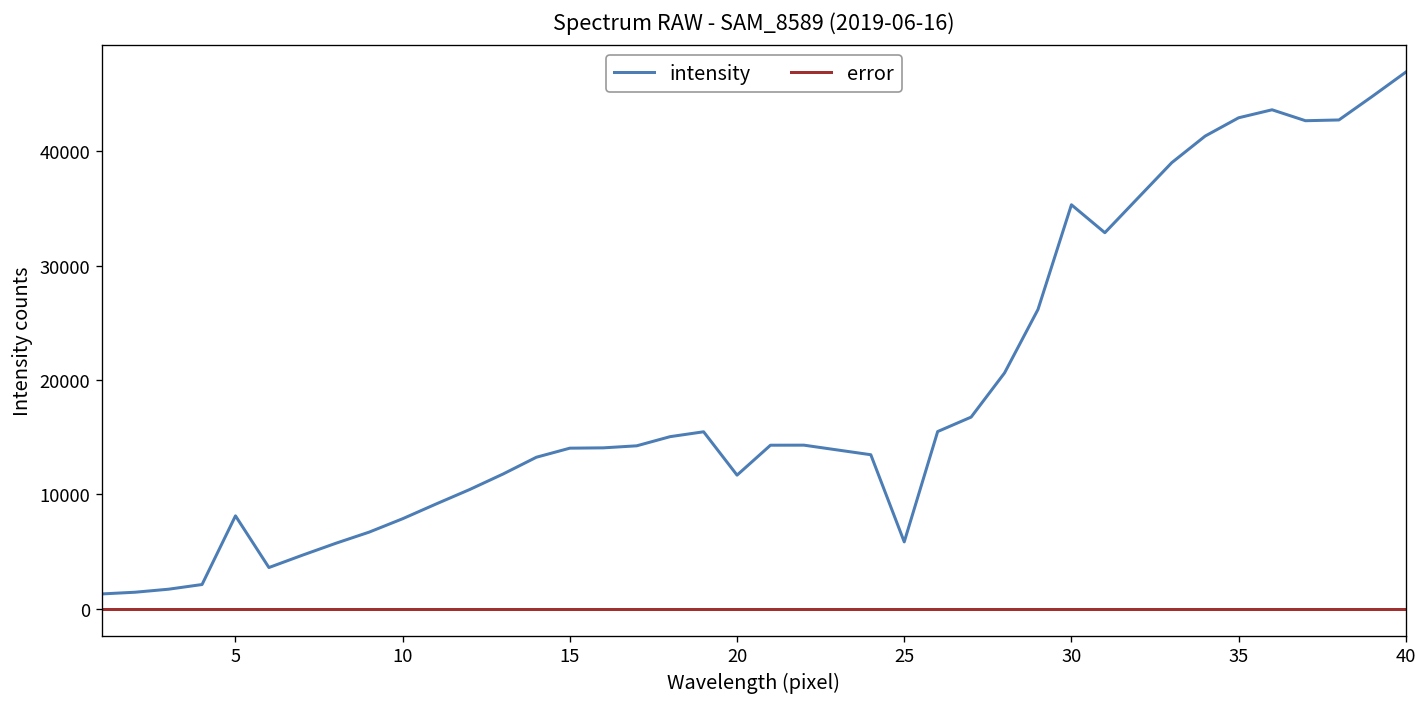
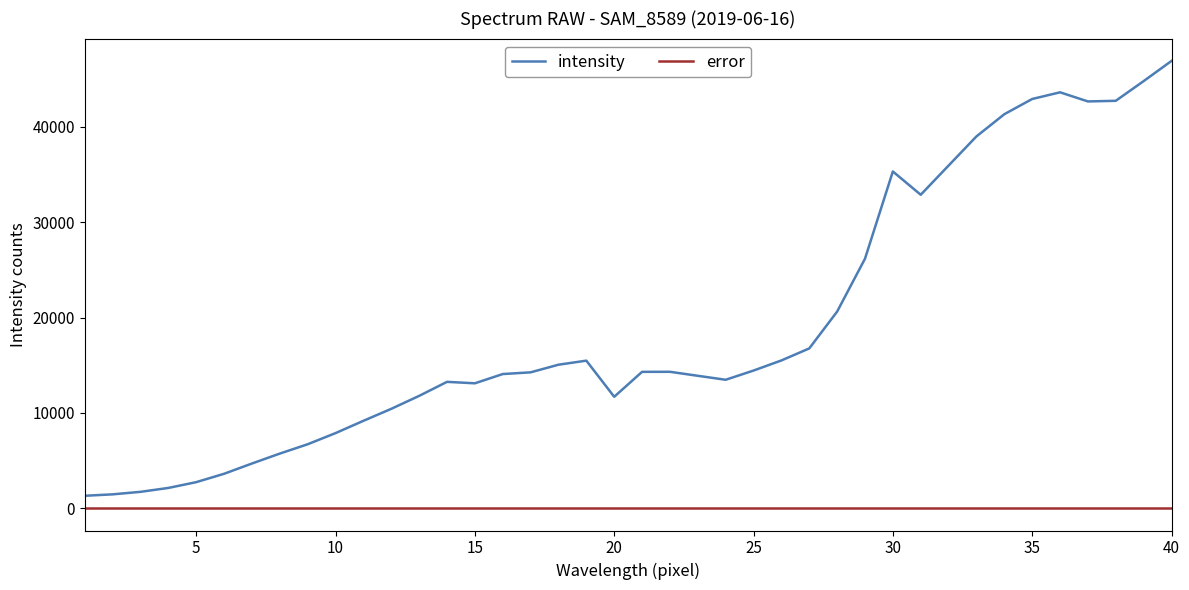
  {
    "intensity": {
-     "5": 8000,
+     "5": 3000,
      "10": 8000,
-     "15": 14000,
+     "15": 13000,
      "20": 12000,
-     "25": 6000,
+     "25": 14000,
      "30": 35000,
      "35": 43000,
      "40": 47000
    },
    "error": {
      "5": 0,
      "10": 0,
      "15": 0,
      "20": 0,
      "25": 0,
      "30": 0,
      "35": 0,
      "40": 0
    }
  }
